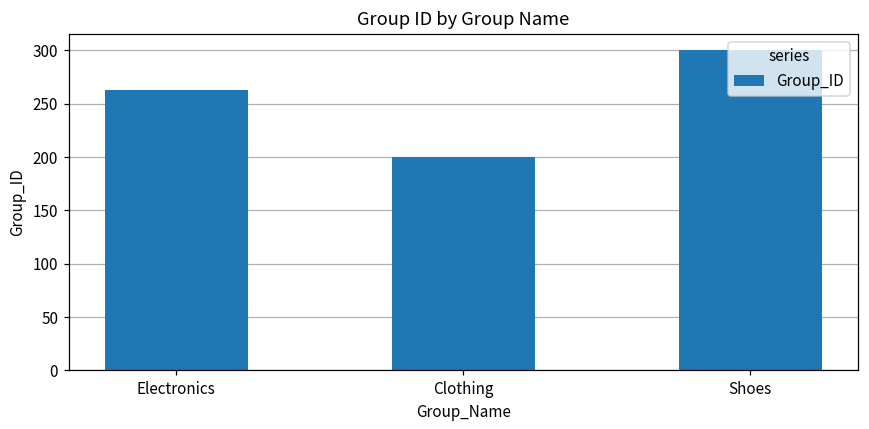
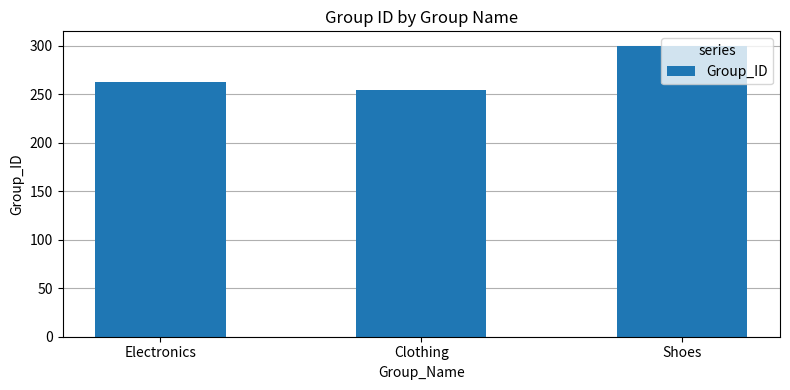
  {
    "Electronics": 260,
-   "Clothing": 200
+   "Clothing": 260
  }
